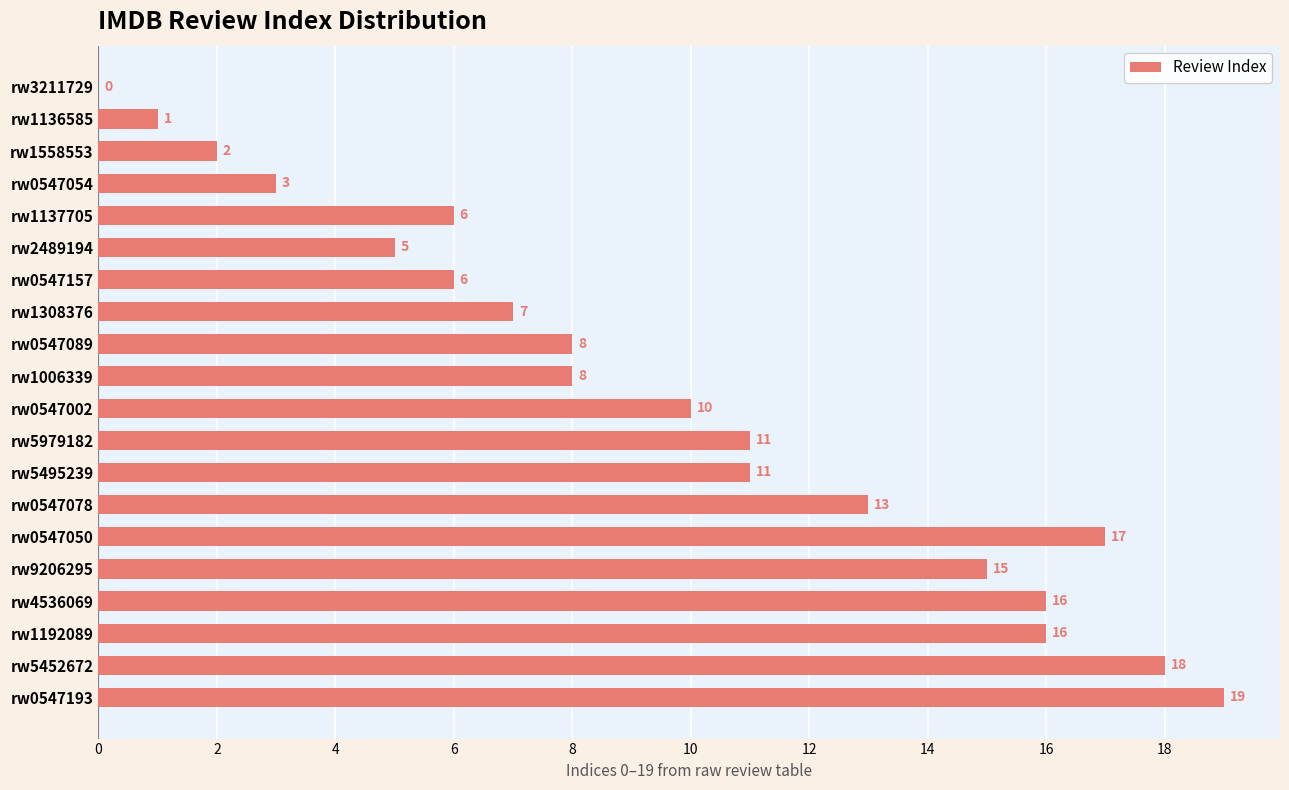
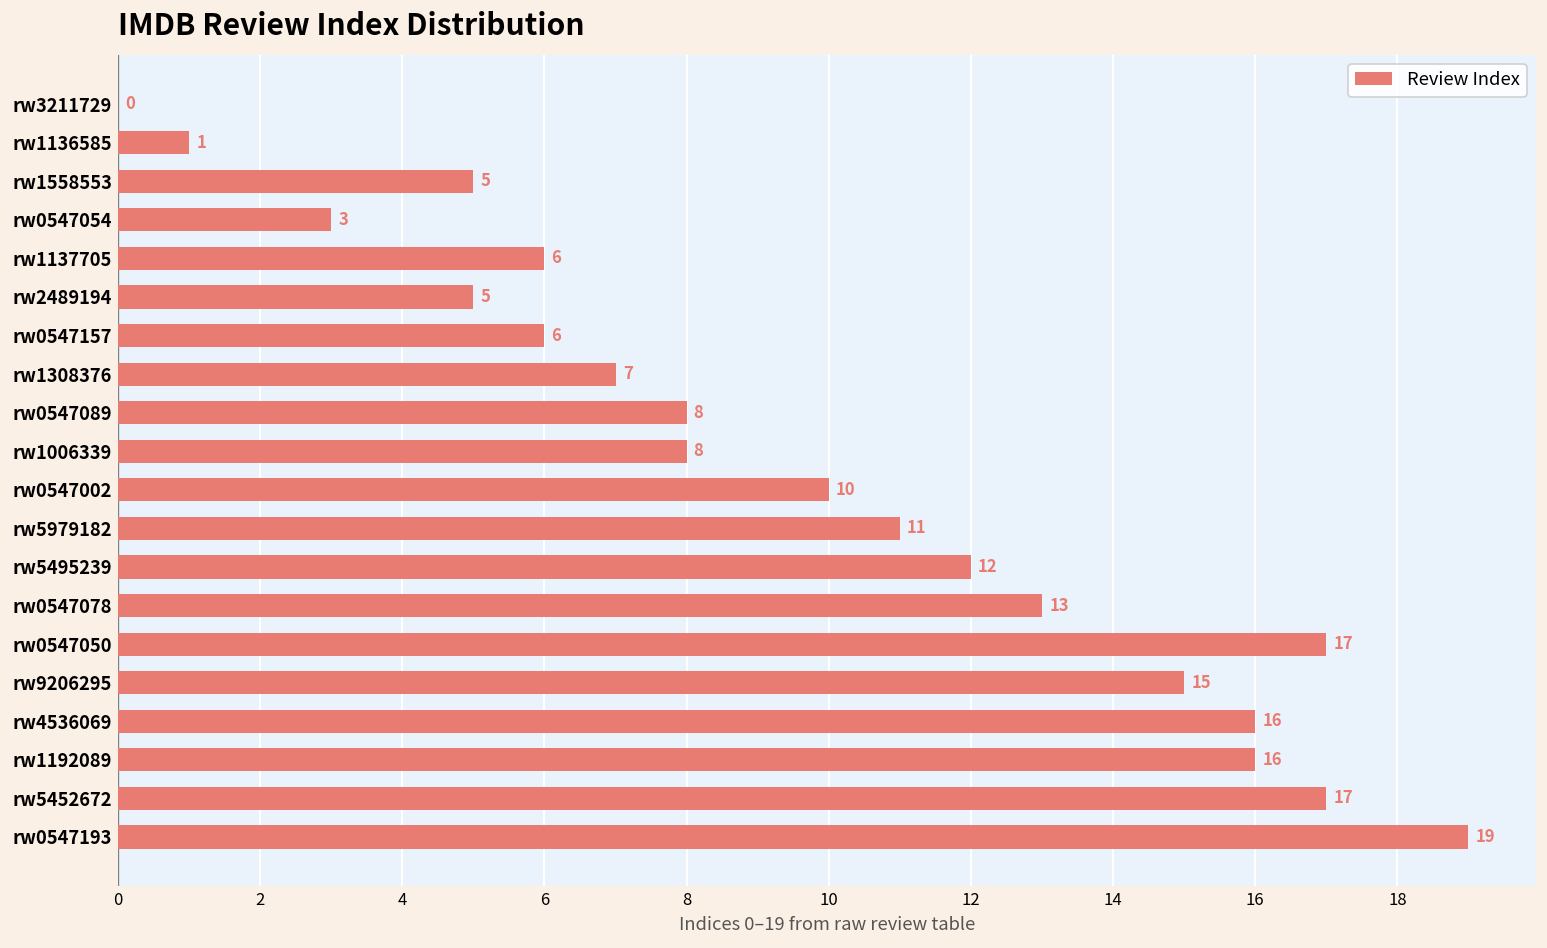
  {
    "rw3211729": 0,
    "rw1136585": 1,
-   "rw1558553": 2,
+   "rw1558553": 5,
    "rw0547054": 3,
    "rw1137705": 6,
    "rw2489194": 5,
    "rw0547157": 6,
    "rw1308376": 7,
    "rw0547089": 8,
    "rw1006339": 8,
    "rw0547002": 10,
    "rw5979182": 11,
-   "rw5495239": 11,
+   "rw5495239": 12,
    "rw0547078": 13,
    "rw0547050": 17,
    "rw9206295": 15,
    "rw4536069": 16,
    "rw1192089": 16,
-   "rw5452672": 18,
+   "rw5452672": 17,
    "rw0547193": 19
  }
